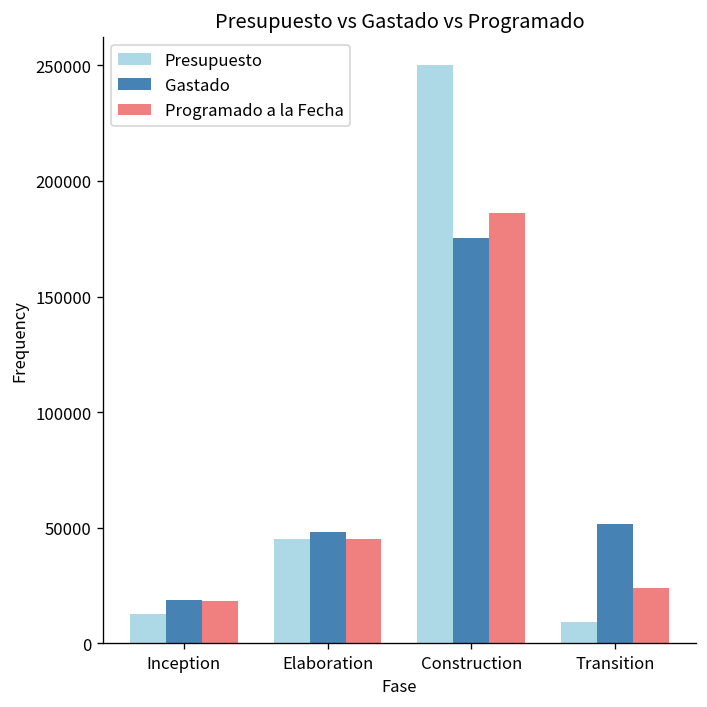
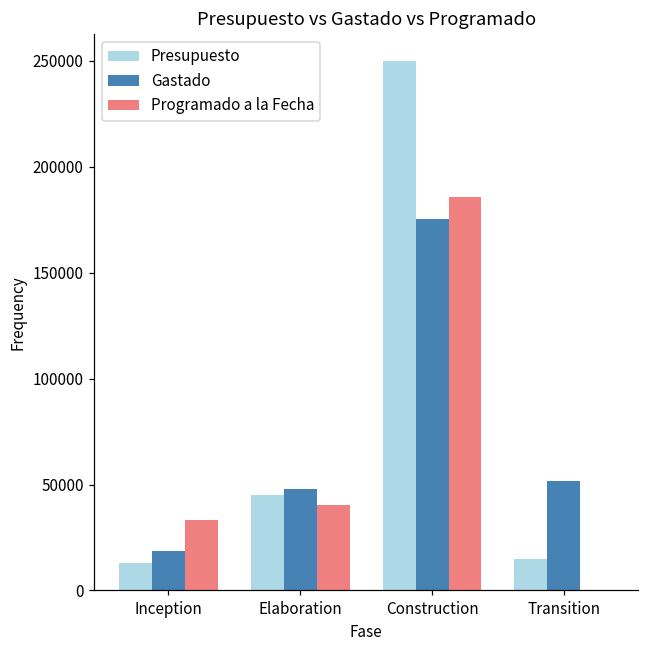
  {
    "Presupuesto": {
      "Inception": 13000,
      "Elaboration": 45000,
      "Construction": 250000,
-     "Transition": 9000
+     "Transition": 15000
    },
    "Gastado": {
      "Inception": 19000,
      "Elaboration": 48000,
      "Construction": 175000,
      "Transition": 52000
    },
    "Programado a la Fecha": {
-     "Inception": 18000,
-     "Elaboration": 45000,
+     "Inception": 33000,
+     "Elaboration": 40000,
      "Construction": 186000,
-     "Transition": 24000
+     "Transition": 0
    }
  }
